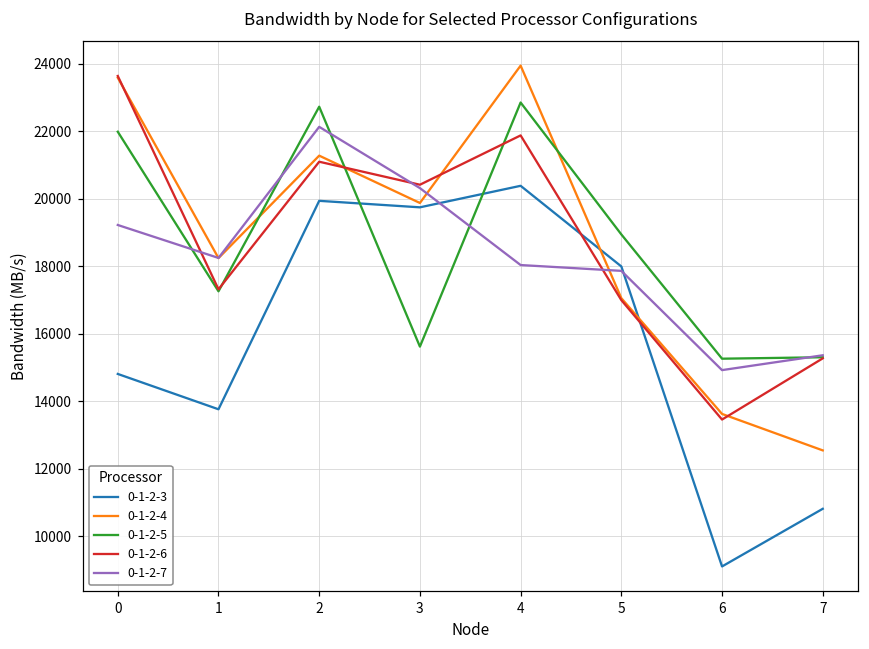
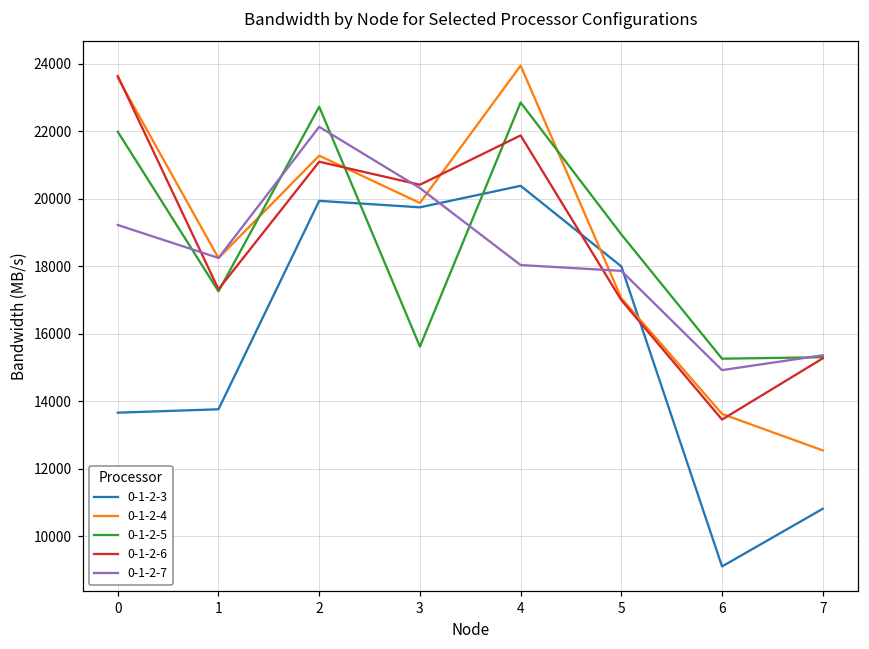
  {
    "0-1-2-3": {
-     "0": 14800,
+     "0": 13700,
      "1": 13800,
      "2": 19900,
      "3": 19700,
      "4": 20400,
      "5": 18000,
      "6": 9100,
      "7": 10800
    },
    "0-1-2-4": {
      "2": 21300,
      "3": 19900,
      "4": 23900,
      "6": 13600,
      "7": 12500
    },
    "0-1-2-5": {
      "0": 22000,
      "2": 22700,
      "3": 15600,
      "4": 22900,
      "5": 18900,
      "6": 15300
    },
    "0-1-2-6": {
      "2": 21100,
      "3": 20400,
      "4": 21900,
      "6": 13500
    },
    "0-1-2-7": {
      "0": 19200,
      "2": 22100,
      "3": 20300,
      "4": 18000,
      "5": 17900,
      "6": 14900
    }
  }
